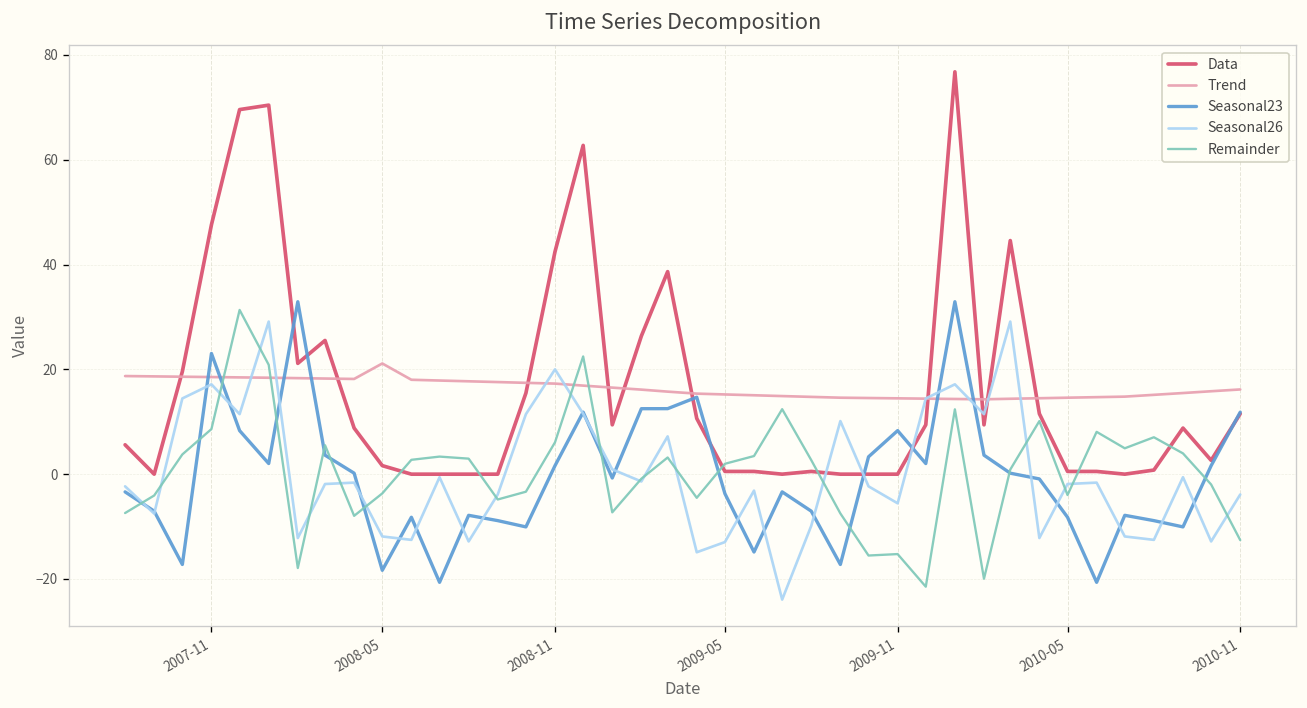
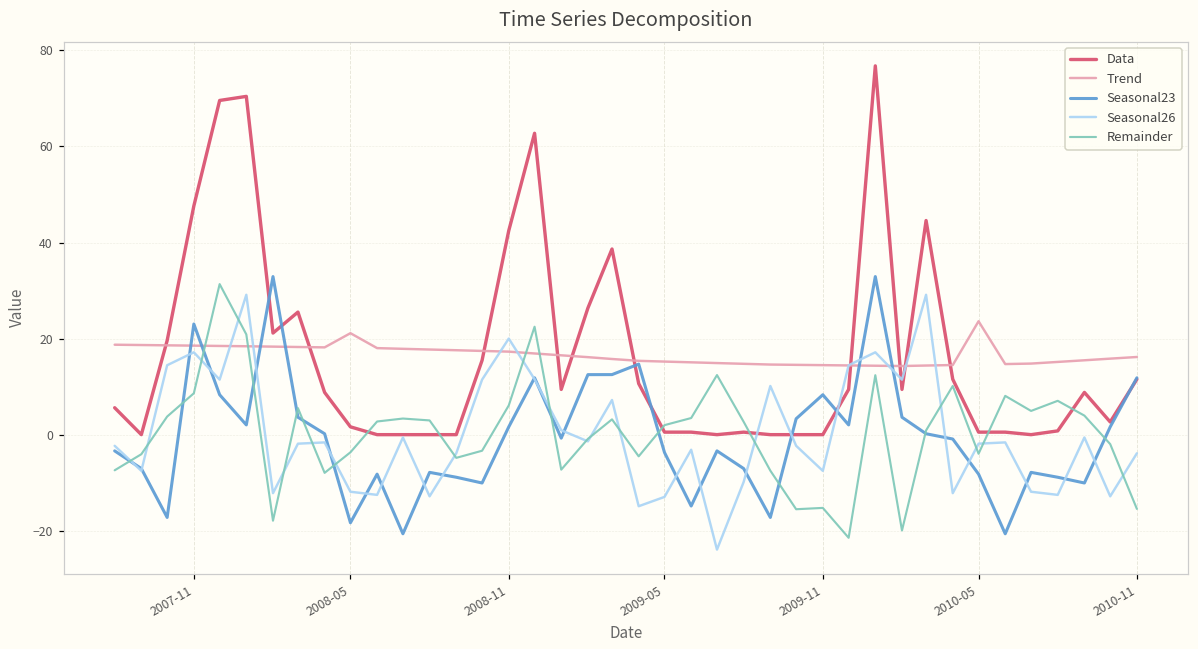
  {
    "Data": {
      "2007-11": 48,
      "2008-05": 2,
      "2008-11": 42,
      "2009-05": 1,
      "2009-11": 0,
      "2010-05": 1
    },
    "Trend": {
      "2007-11": 19,
      "2008-05": 21,
      "2008-11": 17,
      "2009-05": 15,
      "2009-11": 14,
-     "2010-05": 15,
+     "2010-05": 24,
      "2010-11": 16
    },
    "Seasonal23": {
      "2007-11": 23,
      "2008-05": -18,
      "2008-11": 2,
      "2009-05": -4,
      "2009-11": 8,
      "2010-05": -8
    },
    "Seasonal26": {
      "2007-11": 17,
      "2008-05": -12,
      "2008-11": 20,
      "2009-05": -13,
-     "2009-11": -6,
+     "2009-11": -8,
      "2010-05": -2,
      "2010-11": -4
    },
    "Remainder": {
      "2007-11": 9,
      "2008-05": -4,
      "2008-11": 6,
      "2009-05": 2,
      "2009-11": -15,
      "2010-05": -4,
-     "2010-11": -13
+     "2010-11": -15
    }
  }
